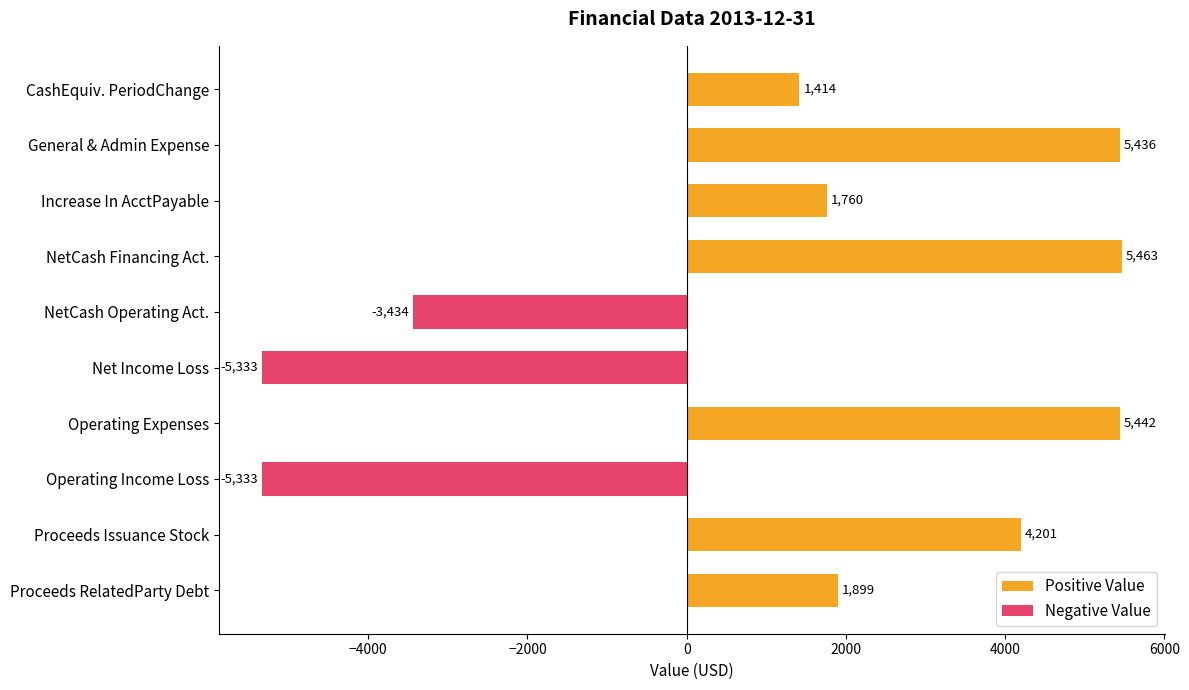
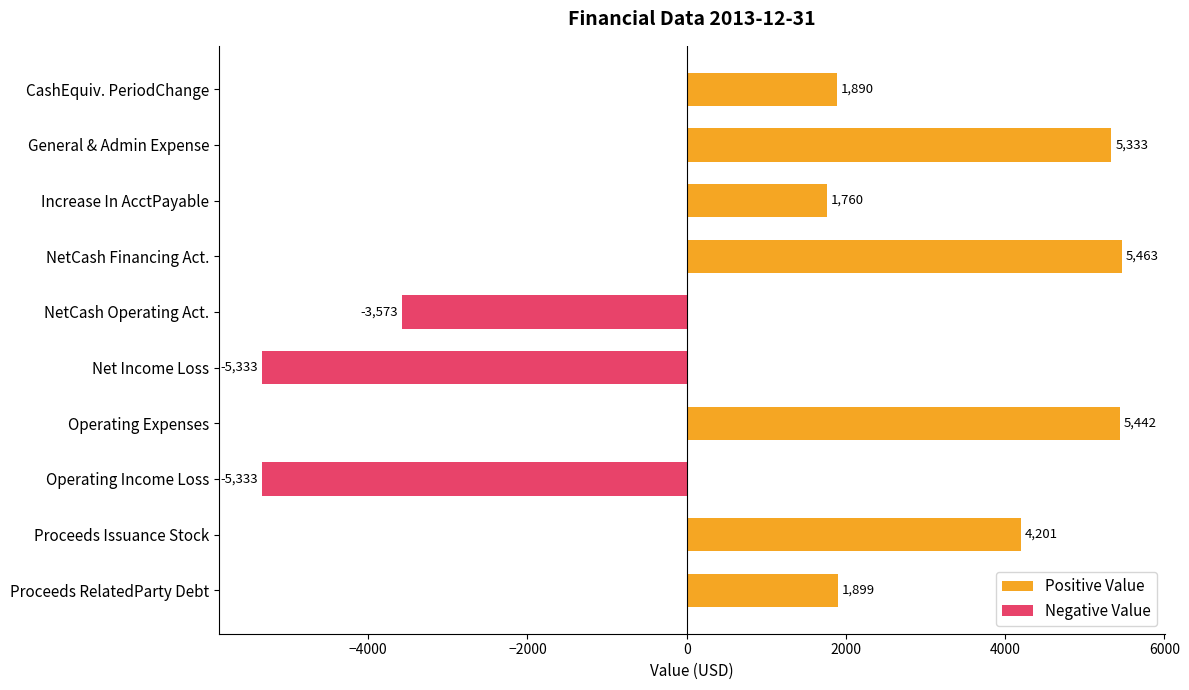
  {
    "Positive Value": {
-     "CashEquiv. PeriodChange": "1,414",
-     "General & Admin Expense": "5,436",
+     "CashEquiv. PeriodChange": "1,890",
+     "General & Admin Expense": "5,333",
      "Increase In AcctPayable": "1,760",
      "NetCash Financing Act.": "5,463",
      "Operating Expenses": "5,442",
      "Proceeds Issuance Stock": "4,201",
      "Proceeds RelatedParty Debt": "1,899"
    },
    "Negative Value": {
-     "NetCash Operating Act.": "-3,434",
+     "NetCash Operating Act.": "-3,573",
      "Net Income Loss": "-5,333",
      "Operating Income Loss": "-5,333"
    }
  }
